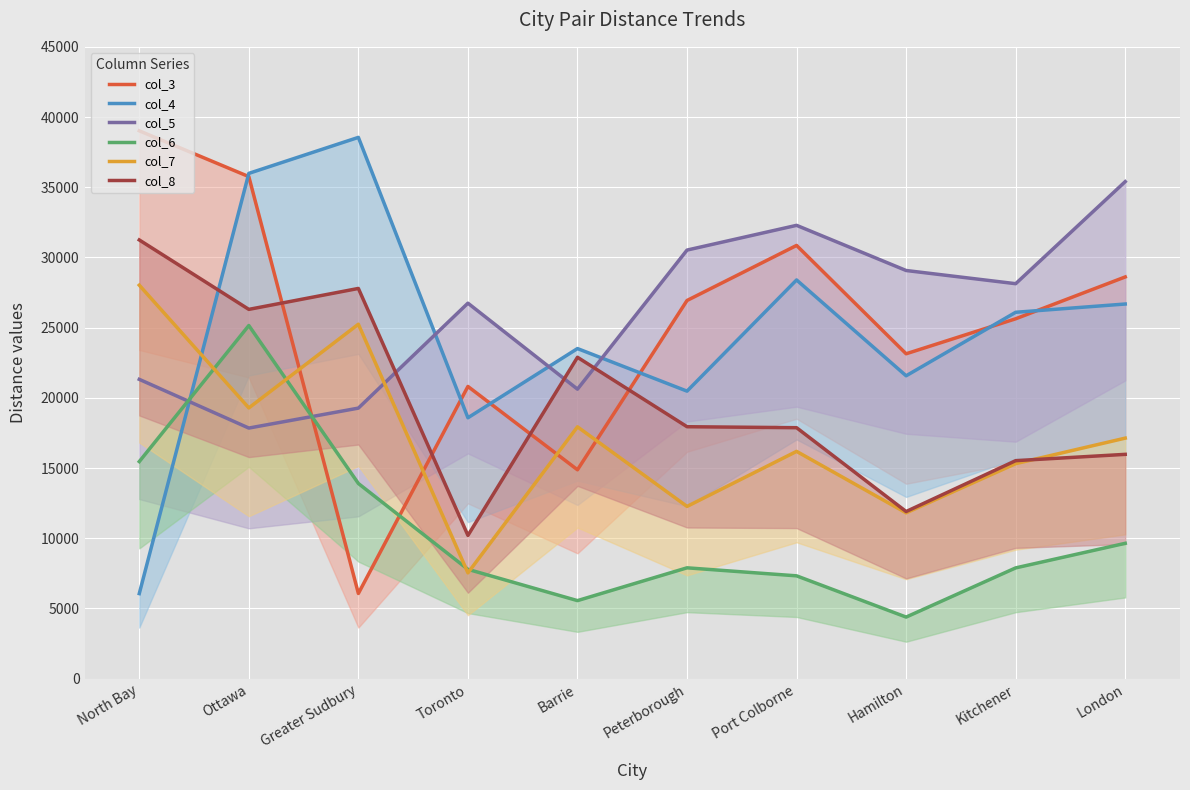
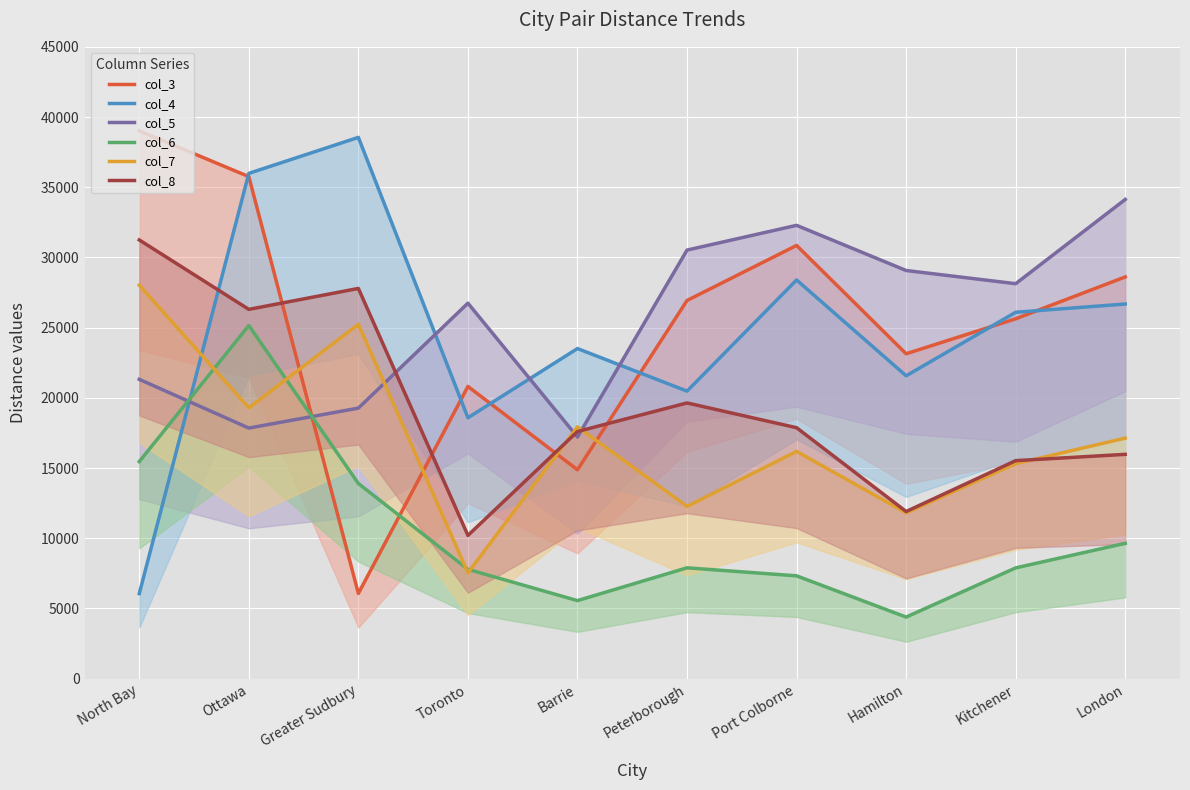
  {
    "col_3": {
      "Ottawa": 35800,
      "Greater Sudbury": 6100,
      "Toronto": 20800,
      "Barrie": 14900,
      "Peterborough": 26900,
      "Port Colborne": 30900,
      "Hamilton": 23100,
      "Kitchener": 25600,
      "London": 28600
    },
    "col_4": {
      "North Bay": 6100,
      "Ottawa": 36000,
      "Greater Sudbury": 38600,
      "Toronto": 18600,
      "Barrie": 23500,
      "Peterborough": 20500,
      "Port Colborne": 28400,
      "Hamilton": 21600,
      "Kitchener": 26100,
      "London": 26700
    },
    "col_5": {
      "North Bay": 21300,
      "Ottawa": 17800,
      "Greater Sudbury": 19300,
      "Toronto": 26700,
-     "Barrie": 20600,
+     "Barrie": 17200,
      "Peterborough": 30500,
      "Port Colborne": 32300,
      "Hamilton": 29100,
      "Kitchener": 28100,
-     "London": 35400
+     "London": 34100
    },
    "col_6": {
      "North Bay": 15500,
      "Ottawa": 25200,
      "Greater Sudbury": 13900,
      "Toronto": 7800,
      "Barrie": 5600,
      "Peterborough": 7900,
      "Port Colborne": 7300,
      "Hamilton": 4400,
      "Kitchener": 7900,
      "London": 9600
    },
    "col_7": {
      "North Bay": 28000,
      "Ottawa": 19300,
      "Greater Sudbury": 25200,
      "Toronto": 7500,
      "Barrie": 17900,
      "Peterborough": 12300,
      "Port Colborne": 16200,
      "Kitchener": 15300,
      "London": 17100
    },
    "col_8": {
      "North Bay": 31200,
      "Ottawa": 26300,
      "Greater Sudbury": 27800,
      "Toronto": 10200,
-     "Barrie": 22900,
-     "Peterborough": 17900,
+     "Barrie": 17600,
+     "Peterborough": 19600,
      "Port Colborne": 17900,
      "Kitchener": 15500,
      "London": 16000
    }
  }
